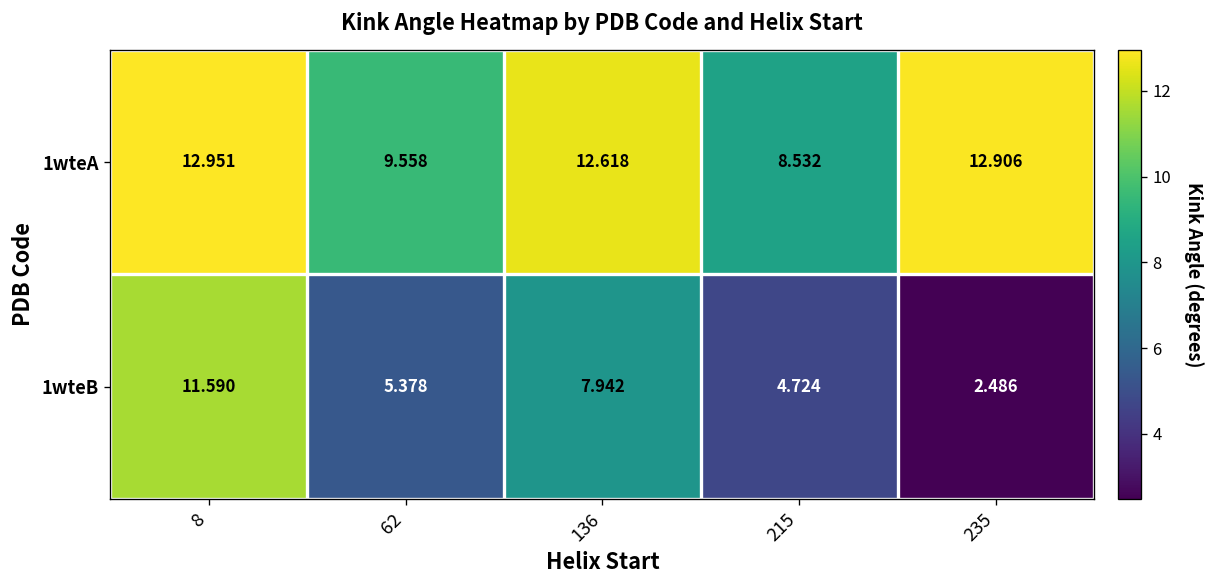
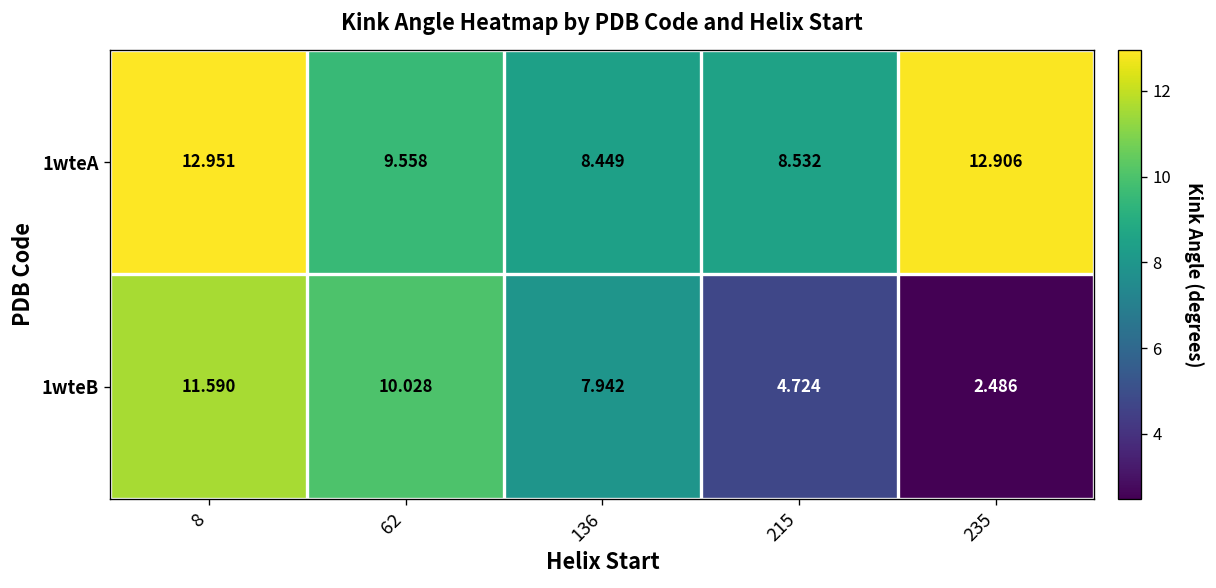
  {
    "1wteA": {
      "8": 12.951,
      "62": 9.558,
-     "136": 12.618,
+     "136": 8.449,
      "215": 8.532,
      "235": 12.906
    },
    "1wteB": {
      "8": 11.590,
-     "62": 5.378,
+     "62": 10.028,
      "136": 7.942,
      "215": 4.724,
      "235": 2.486
    }
  }
